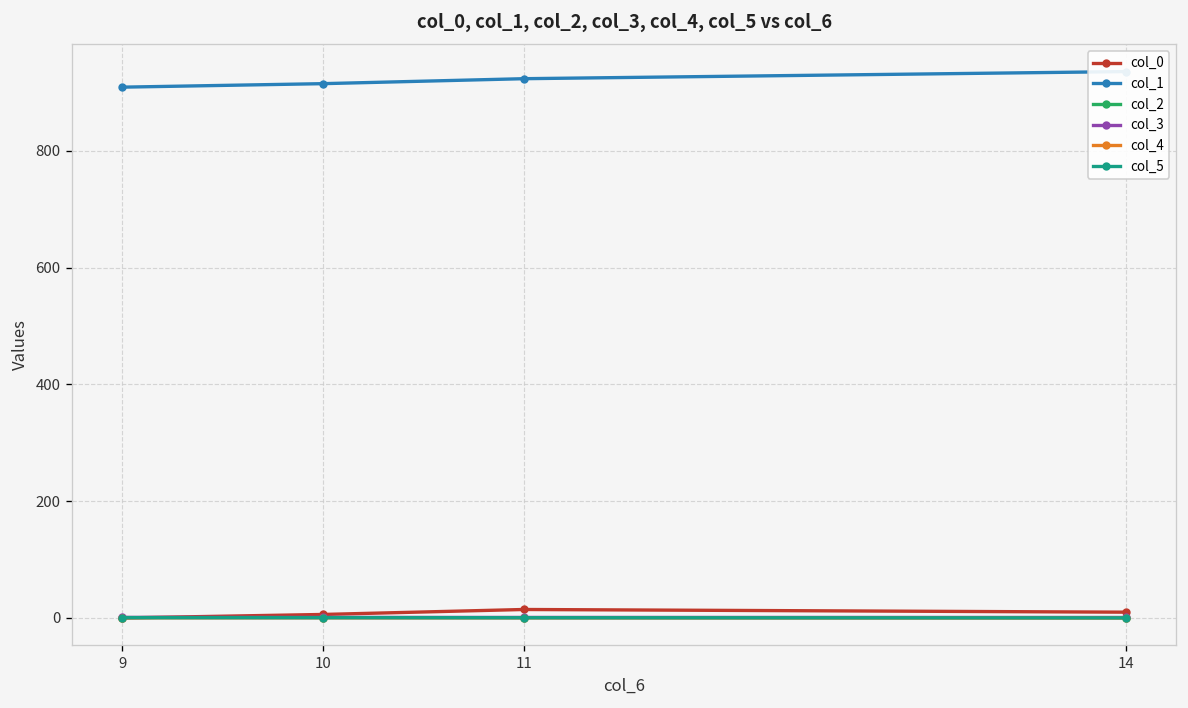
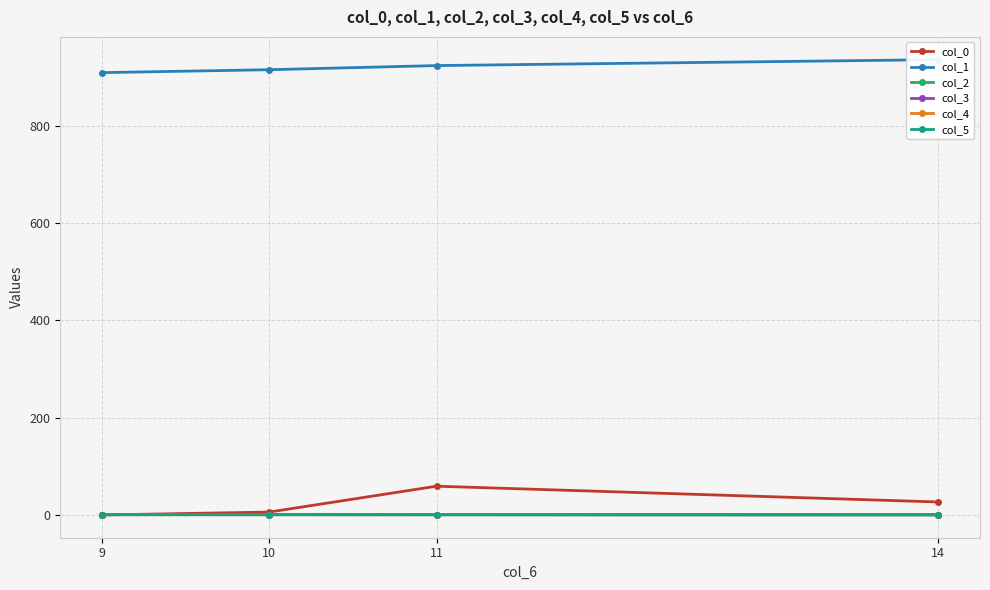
  {
    "col_0": {
-     "11": 10,
-     "14": 10
+     "11": 60,
+     "14": 30
    },
    "col_1": {
      "9": 910,
      "10": 920,
      "11": 920
    }
  }
